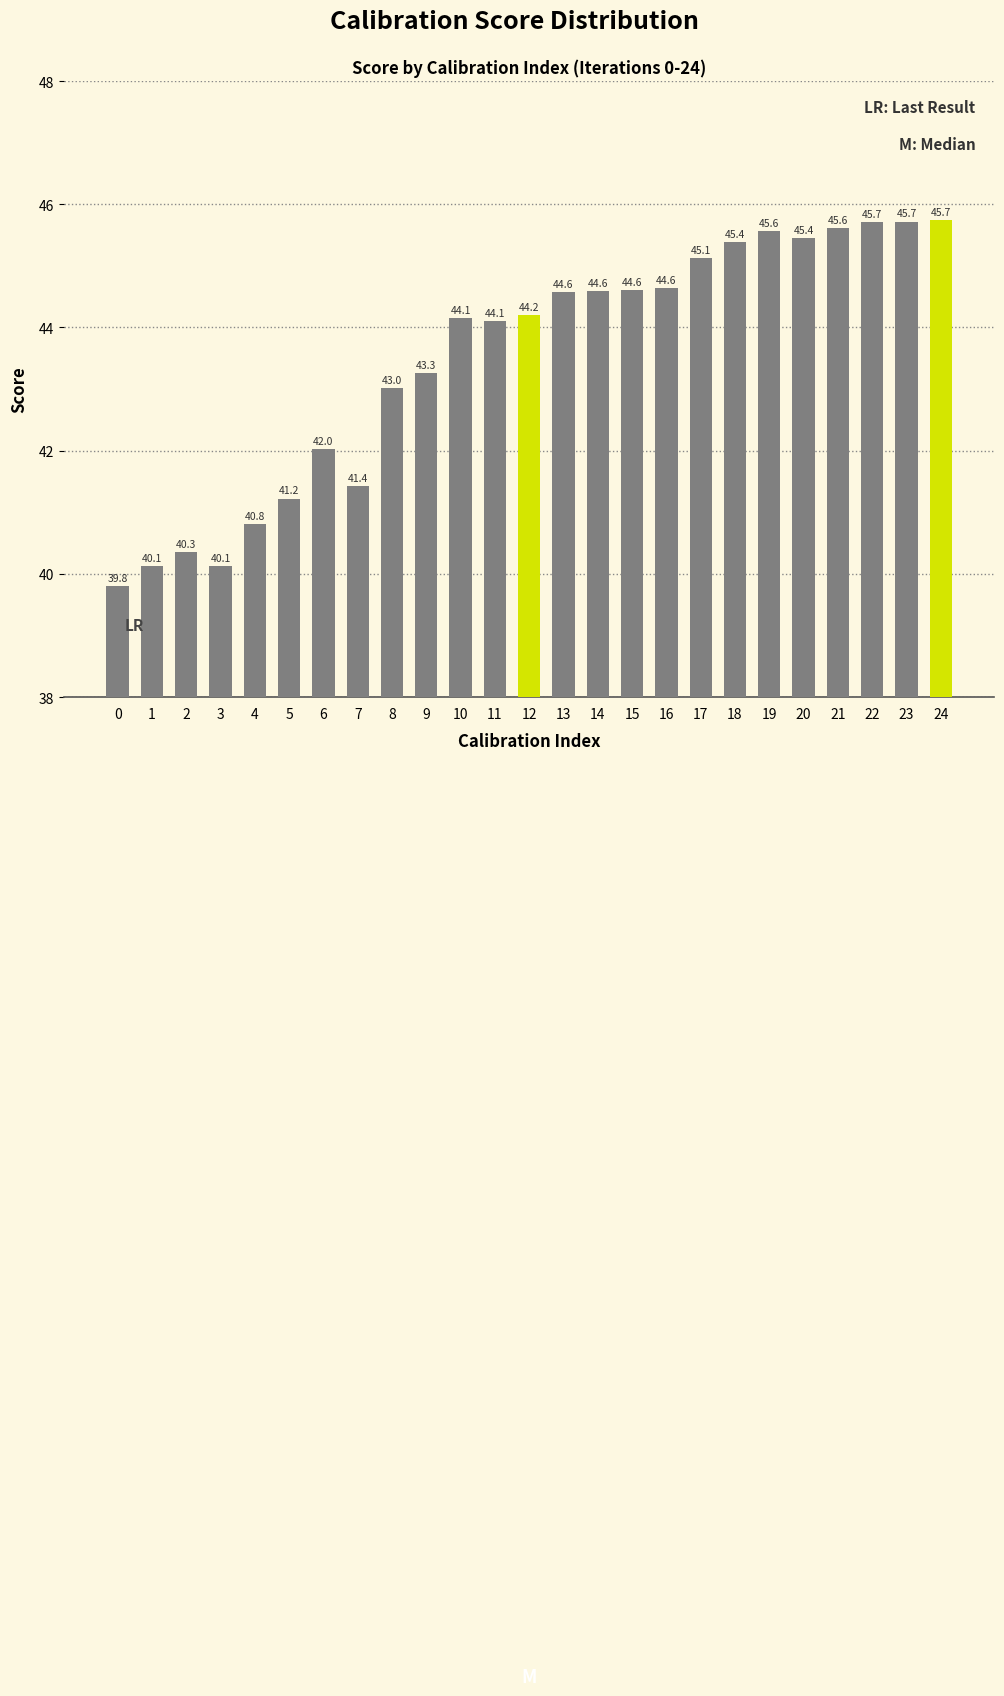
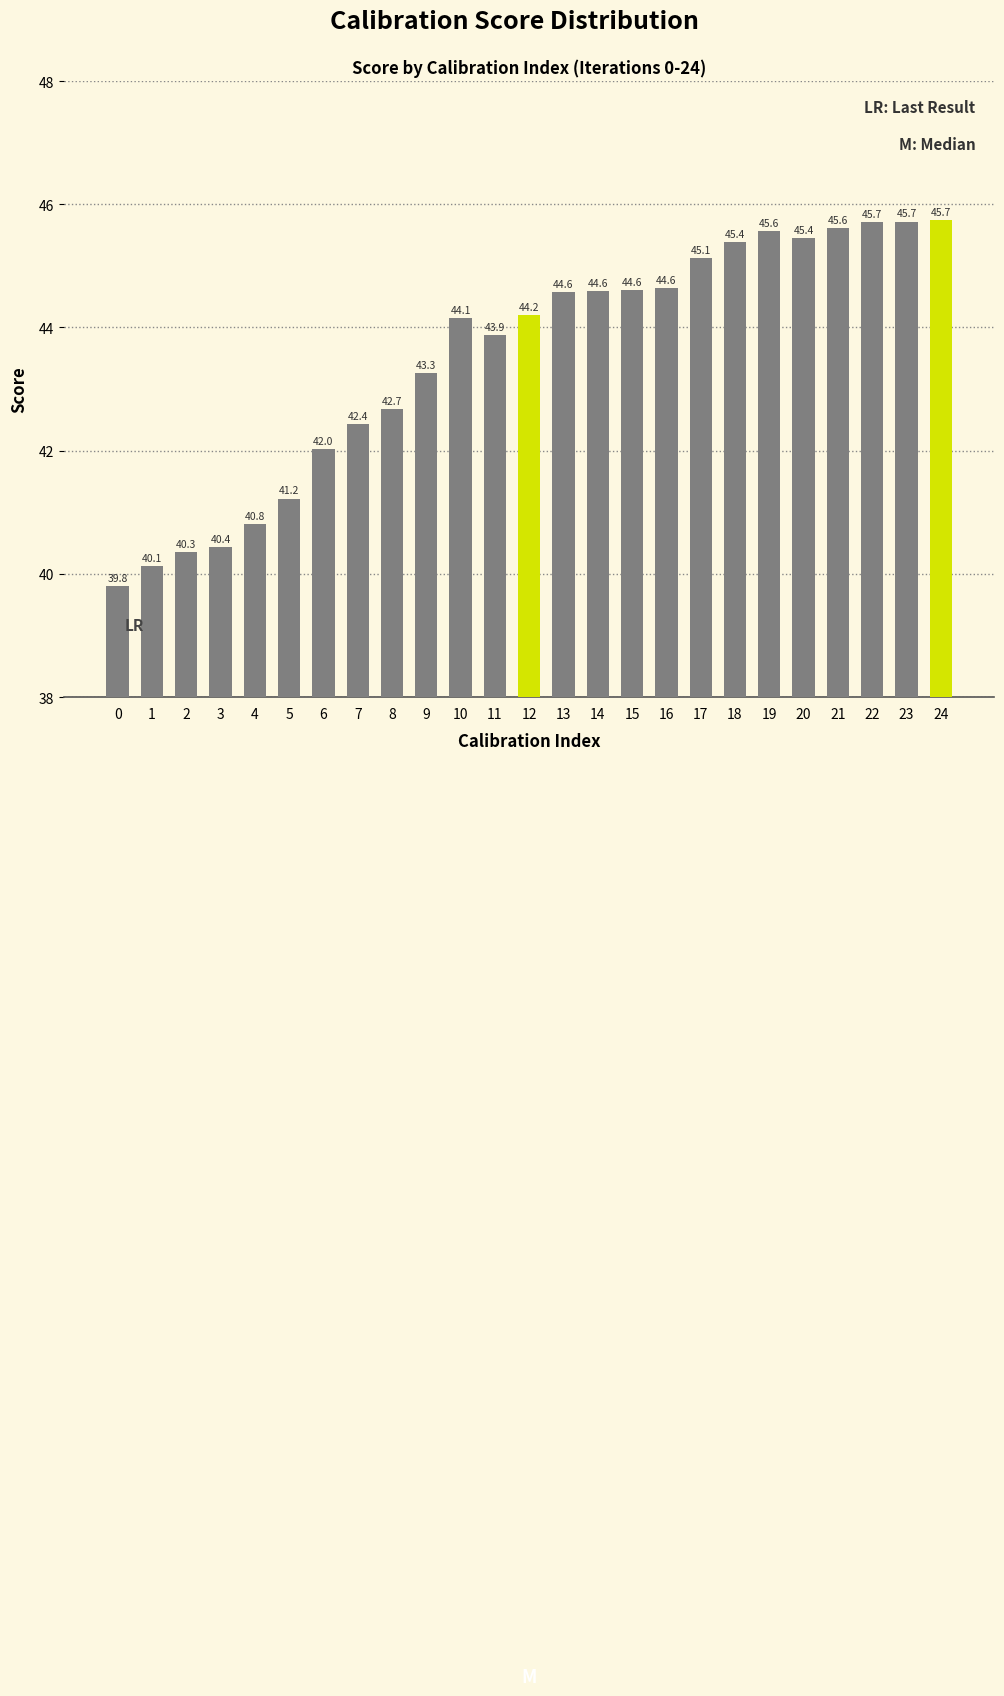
  {
    "0": 39.8,
    "1": 40.1,
    "2": 40.3,
-   "3": 40.1,
+   "3": 40.4,
    "4": 40.8,
    "5": 41.2,
    "6": 42.0,
-   "7": 41.4,
-   "8": 43.0,
+   "7": 42.4,
+   "8": 42.7,
    "9": 43.3,
    "10": 44.1,
-   "11": 44.1,
+   "11": 43.9,
    "12": 44.2,
    "13": 44.6,
    "14": 44.6,
    "15": 44.6,
    "16": 44.6,
    "17": 45.1,
    "18": 45.4,
    "19": 45.6,
    "20": 45.4,
    "21": 45.6,
    "22": 45.7,
    "23": 45.7,
    "24": 45.7
  }
